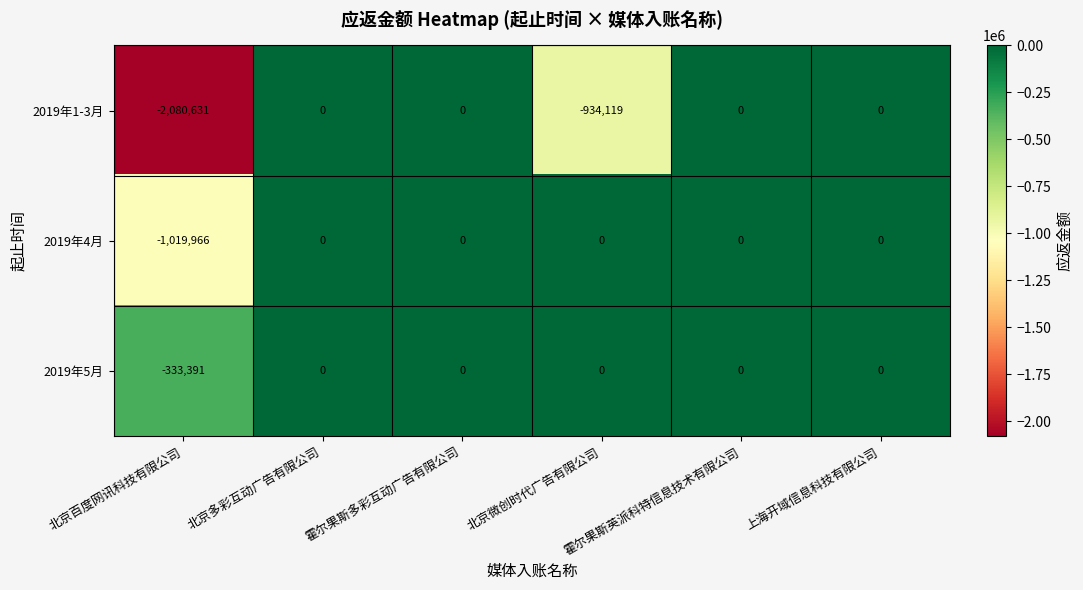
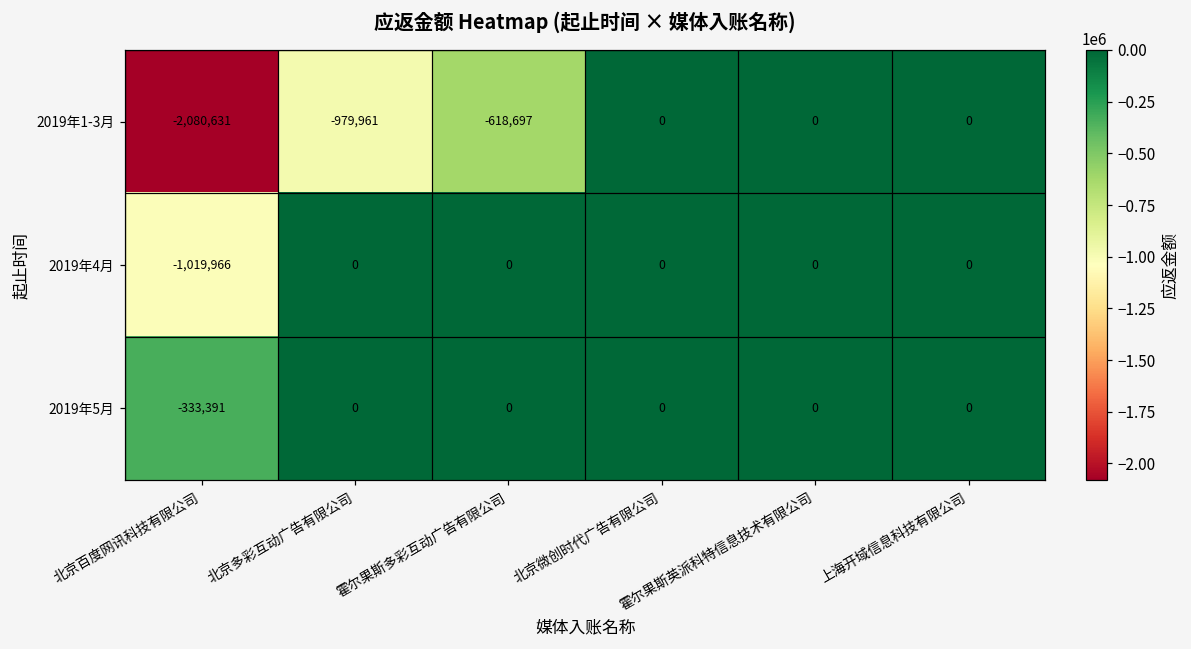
  {
    "2019年1-3月": {
      "北京百度网讯科技有限公司": "-2,080,631",
-     "北京多彩互动广告有限公司": "0",
-     "霍尔果斯多彩互动广告有限公司": "0",
-     "北京微创时代广告有限公司": "-934,119",
+     "北京多彩互动广告有限公司": "-979,961",
+     "霍尔果斯多彩互动广告有限公司": "-618,697",
+     "北京微创时代广告有限公司": "0",
      "霍尔果斯英派科特信息技术有限公司": "0",
      "上海开域信息科技有限公司": "0"
    },
    "2019年4月": {
      "北京百度网讯科技有限公司": "-1,019,966",
      "北京多彩互动广告有限公司": "0",
      "霍尔果斯多彩互动广告有限公司": "0",
      "北京微创时代广告有限公司": "0",
      "霍尔果斯英派科特信息技术有限公司": "0",
      "上海开域信息科技有限公司": "0"
    },
    "2019年5月": {
      "北京百度网讯科技有限公司": "-333,391",
      "北京多彩互动广告有限公司": "0",
      "霍尔果斯多彩互动广告有限公司": "0",
      "北京微创时代广告有限公司": "0",
      "霍尔果斯英派科特信息技术有限公司": "0",
      "上海开域信息科技有限公司": "0"
    }
  }
